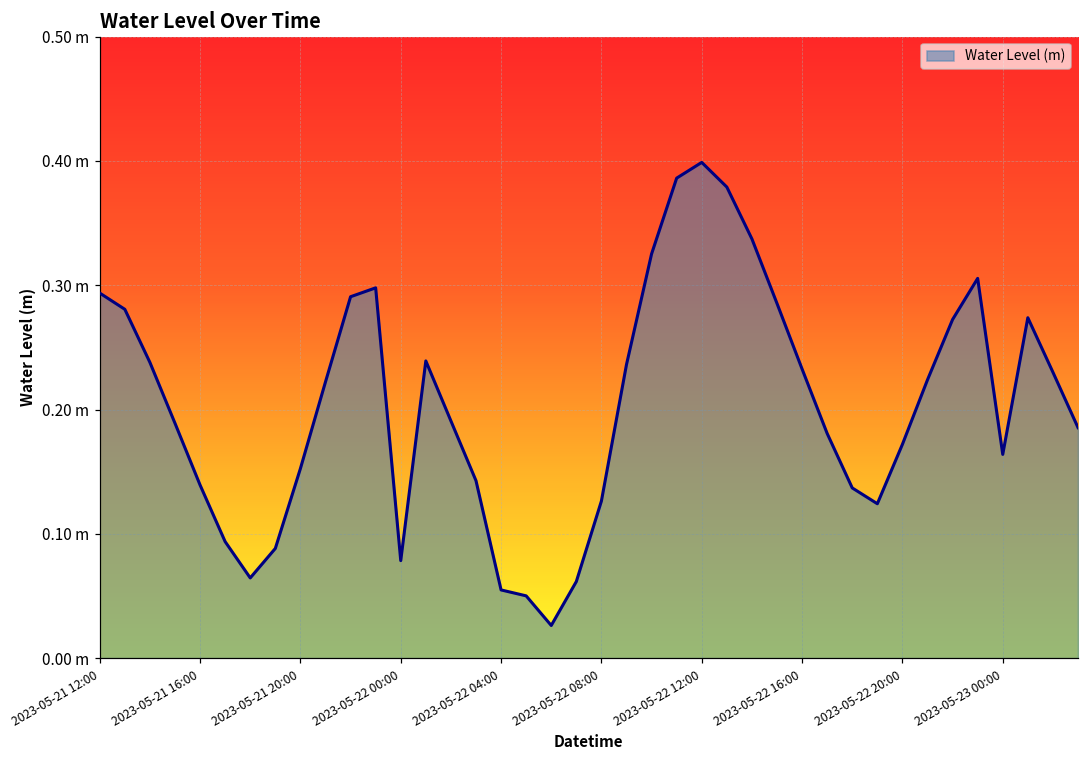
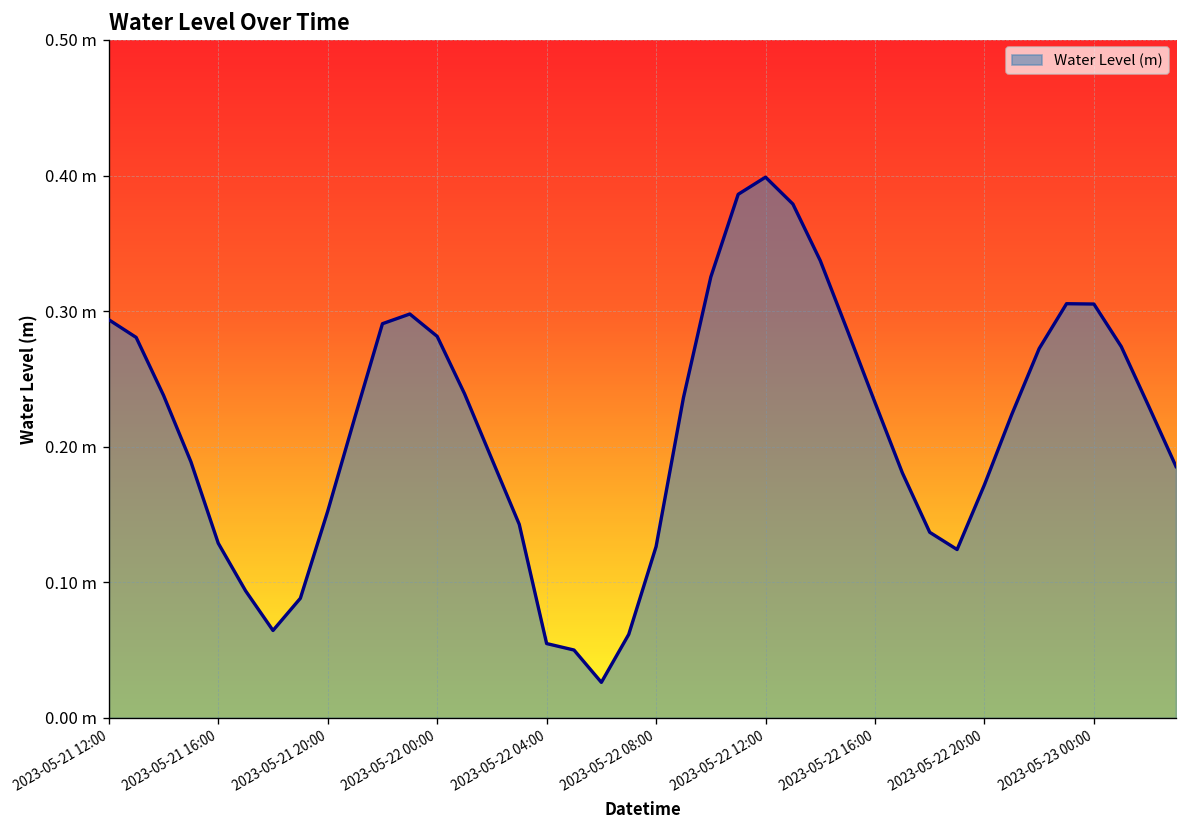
  {
    "2023-05-21 12:00": "0.294 m",
-   "2023-05-21 16:00": "0.139 m",
+   "2023-05-21 16:00": "0.129 m",
    "2023-05-21 20:00": "0.153 m",
-   "2023-05-22 00:00": "0.078 m",
+   "2023-05-22 00:00": "0.281 m",
    "2023-05-22 04:00": "0.055 m",
    "2023-05-22 08:00": "0.126 m",
    "2023-05-22 12:00": "0.399 m",
    "2023-05-22 16:00": "0.233 m",
    "2023-05-22 20:00": "0.172 m",
-   "2023-05-23 00:00": "0.164 m"
+   "2023-05-23 00:00": "0.305 m"
  }
